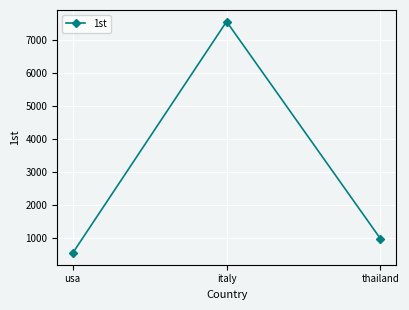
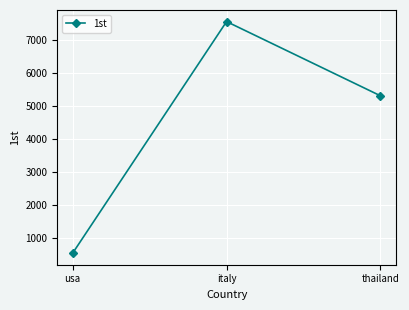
  {
    "usa": 500,
    "italy": 7600,
-   "thailand": 1000
+   "thailand": 5300
  }
